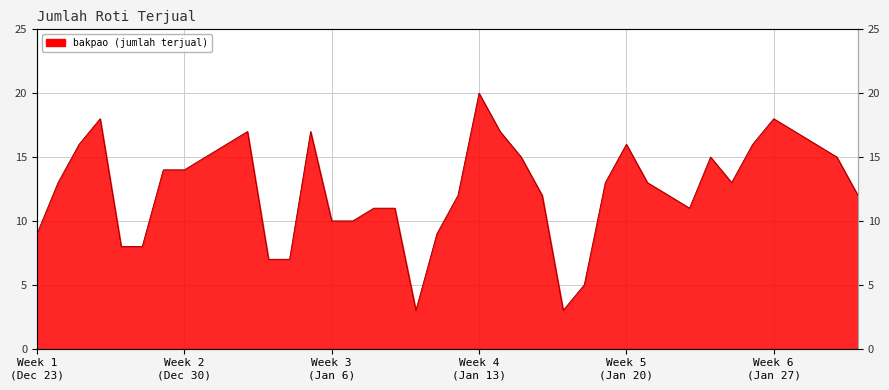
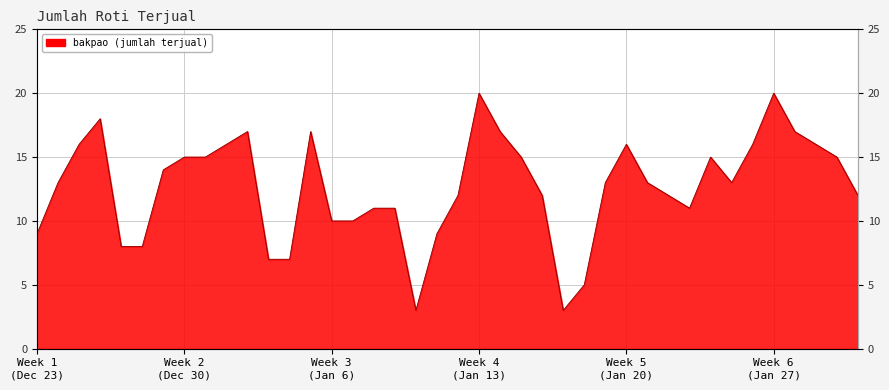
  {
    "Week 1 (Dec 23)": 9,
-   "Week 2 (Dec 30)": 14,
+   "Week 2 (Dec 30)": 15,
    "Week 3 (Jan 6)": 10,
    "Week 4 (Jan 13)": 20,
    "Week 5 (Jan 20)": 16,
-   "Week 6 (Jan 27)": 18
+   "Week 6 (Jan 27)": 20
  }
